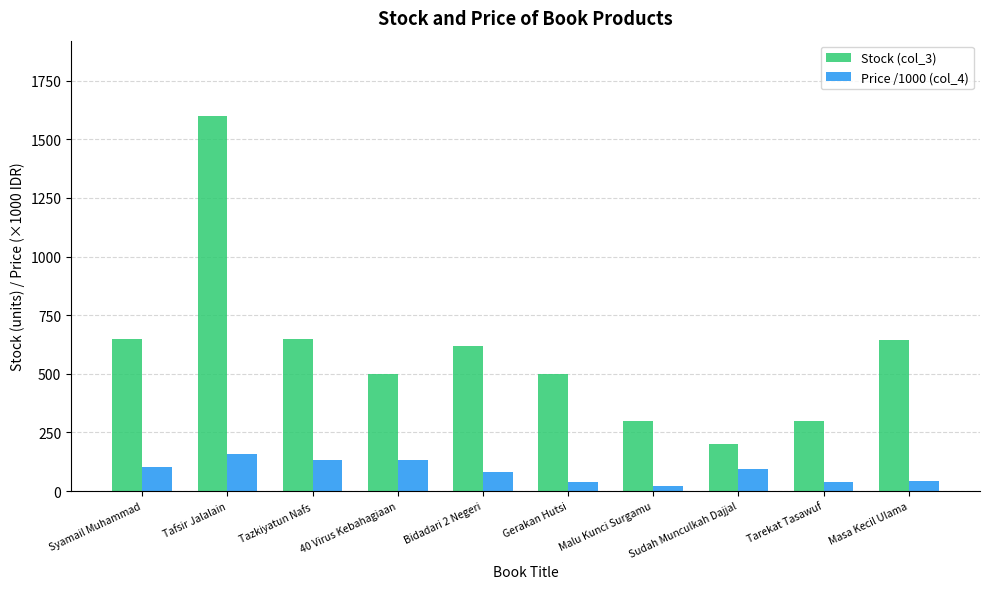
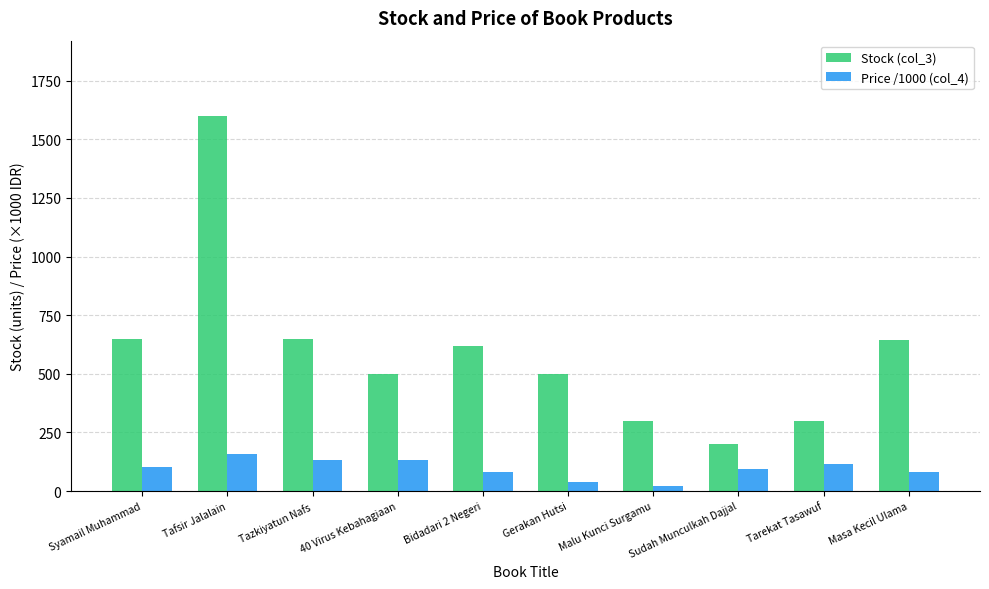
  {
    "Stock (col_3)": {
      "Syamail Muhammad": 650,
      "Tafsir Jalalain": 1600,
      "Tazkiyatun Nafs": 650,
      "40 Virus Kebahagiaan": 500,
      "Bidadari 2 Negeri": 620,
      "Gerakan Hutsi": 500,
      "Malu Kunci Surgamu": 300,
      "Sudah Munculkah Dajjal": 200,
      "Tarekat Tasawuf": 300,
      "Masa Kecil Ulama": 650
    },
    "Price /1000 (col_4)": {
      "Syamail Muhammad": 100,
      "Tafsir Jalalain": 160,
      "Tazkiyatun Nafs": 130,
      "40 Virus Kebahagiaan": 130,
      "Bidadari 2 Negeri": 80,
      "Gerakan Hutsi": 40,
      "Malu Kunci Surgamu": 20,
      "Sudah Munculkah Dajjal": 100,
-     "Tarekat Tasawuf": 40,
-     "Masa Kecil Ulama": 50
+     "Tarekat Tasawuf": 120,
+     "Masa Kecil Ulama": 80
    }
  }
